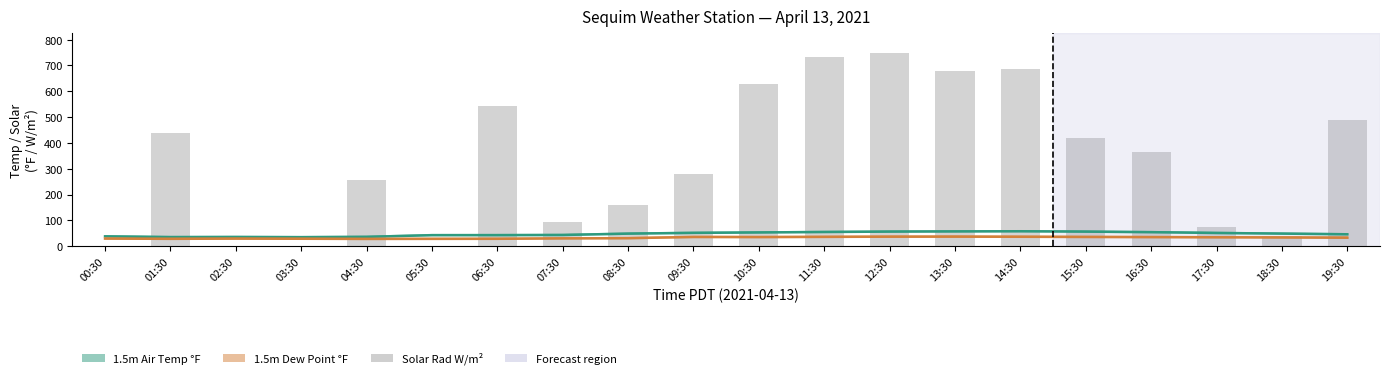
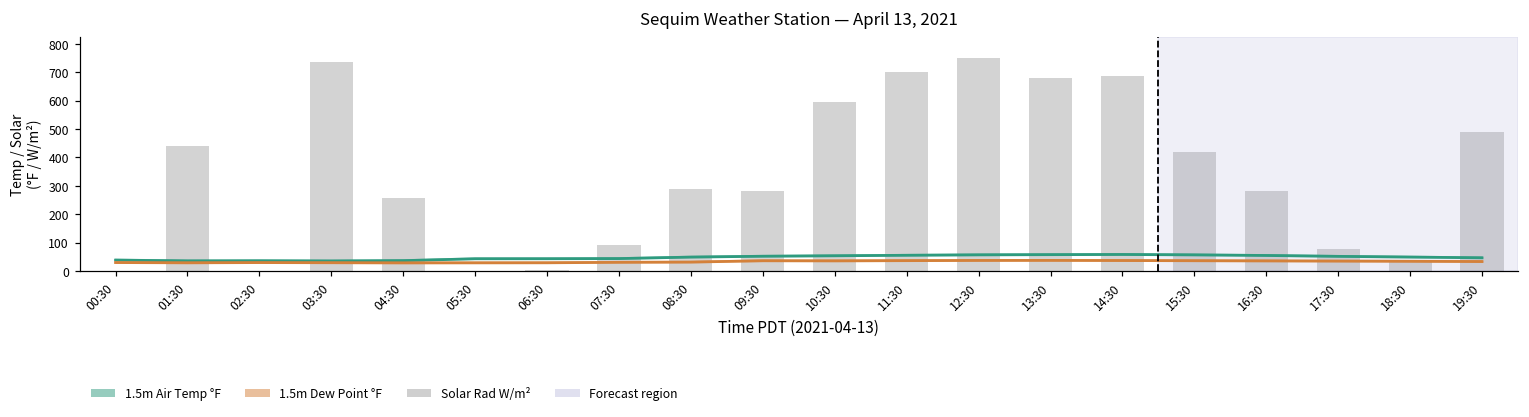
  {
    "Solar Rad W/m²": {
      "00:30": 0,
      "01:30": 440,
      "02:30": 0,
-     "03:30": 0,
+     "03:30": 730,
      "04:30": 260,
      "05:30": 0,
-     "06:30": 540,
+     "06:30": 0,
      "07:30": 90,
-     "08:30": 160,
+     "08:30": 290,
      "09:30": 280,
-     "10:30": 630,
-     "11:30": 730,
+     "10:30": 590,
+     "11:30": 700,
      "12:30": 750,
      "13:30": 680,
      "14:30": 690,
      "15:30": 420,
-     "16:30": 370,
+     "16:30": 280,
      "17:30": 80,
      "18:30": 40,
      "19:30": 490
    }
  }
